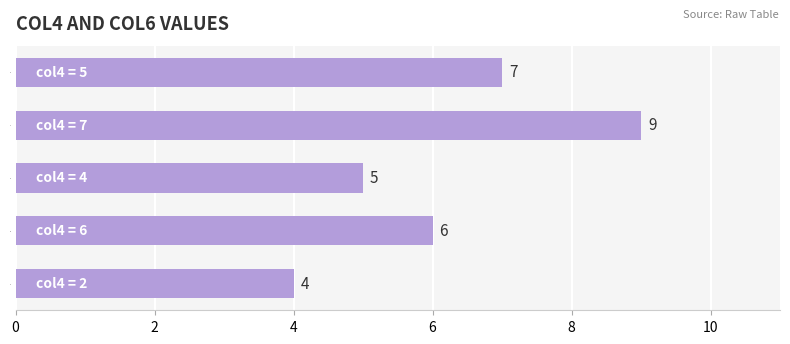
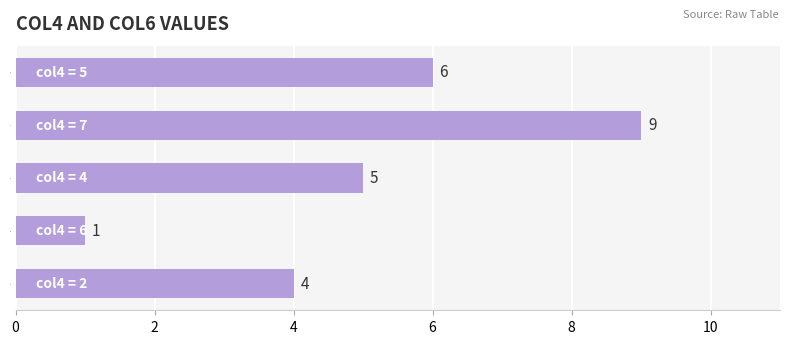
  {
-   "5": 7,
+   "5": 6,
    "7": 9,
    "4": 5,
-   "6": 6,
+   "6": 1,
    "2": 4
  }
